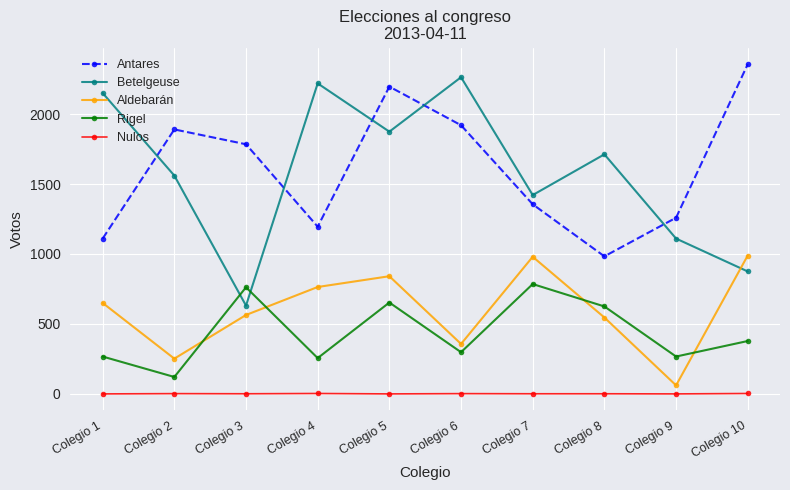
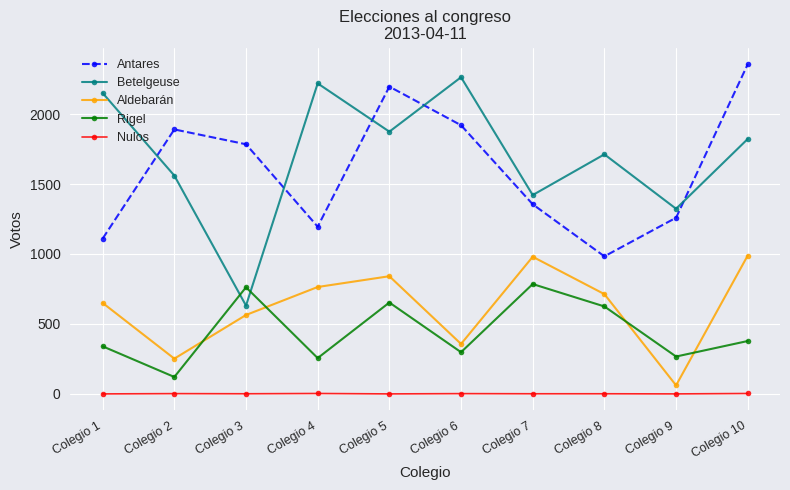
  {
    "Antares": {
      "Colegio 1": 1110,
      "Colegio 2": 1890,
      "Colegio 3": 1780,
      "Colegio 4": 1200,
      "Colegio 5": 2200,
      "Colegio 6": 1920,
      "Colegio 7": 1360,
      "Colegio 8": 980,
      "Colegio 9": 1260,
      "Colegio 10": 2360
    },
    "Betelgeuse": {
      "Colegio 1": 2150,
      "Colegio 2": 1560,
      "Colegio 3": 630,
      "Colegio 4": 2220,
      "Colegio 5": 1870,
      "Colegio 6": 2260,
      "Colegio 7": 1420,
      "Colegio 8": 1710,
-     "Colegio 9": 1110,
-     "Colegio 10": 880
+     "Colegio 9": 1320,
+     "Colegio 10": 1820
    },
    "Aldebarán": {
      "Colegio 1": 650,
      "Colegio 2": 250,
      "Colegio 3": 560,
      "Colegio 4": 760,
      "Colegio 5": 840,
      "Colegio 6": 360,
      "Colegio 7": 980,
-     "Colegio 8": 550,
+     "Colegio 8": 710,
      "Colegio 9": 60,
      "Colegio 10": 990
    },
    "Rigel": {
-     "Colegio 1": 270,
+     "Colegio 1": 340,
      "Colegio 2": 120,
      "Colegio 3": 760,
      "Colegio 4": 260,
      "Colegio 5": 650,
      "Colegio 6": 300,
      "Colegio 7": 790,
      "Colegio 8": 630,
      "Colegio 9": 270,
      "Colegio 10": 380
    },
    "Nulos": {
      "Colegio 1": 0,
      "Colegio 2": 0,
      "Colegio 3": 0,
      "Colegio 4": 0,
      "Colegio 5": 0,
      "Colegio 6": 0,
      "Colegio 7": 0,
      "Colegio 8": 0,
      "Colegio 9": 0,
      "Colegio 10": 0
    }
  }
